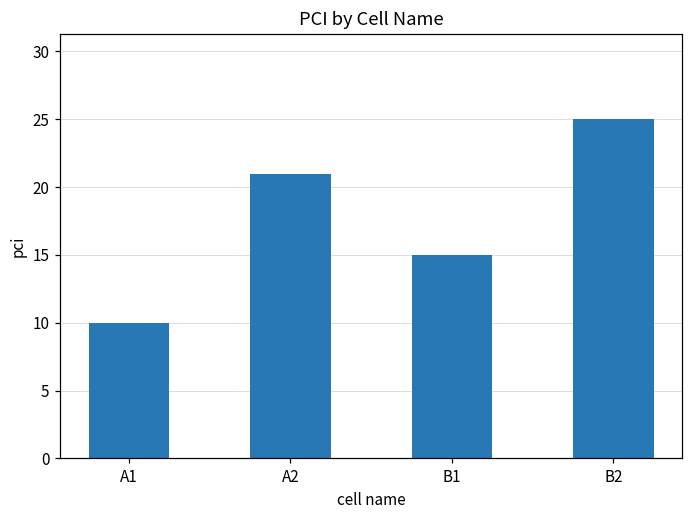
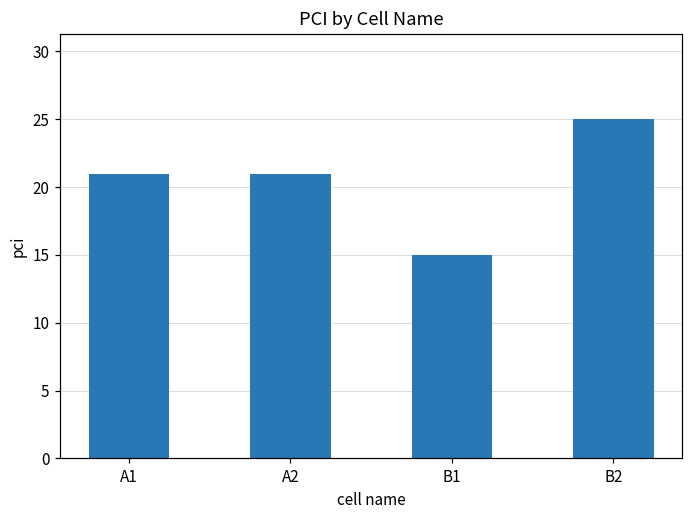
  {
-   "A1": 10,
+   "A1": 21,
    "A2": 21,
    "B1": 15,
    "B2": 25
  }
